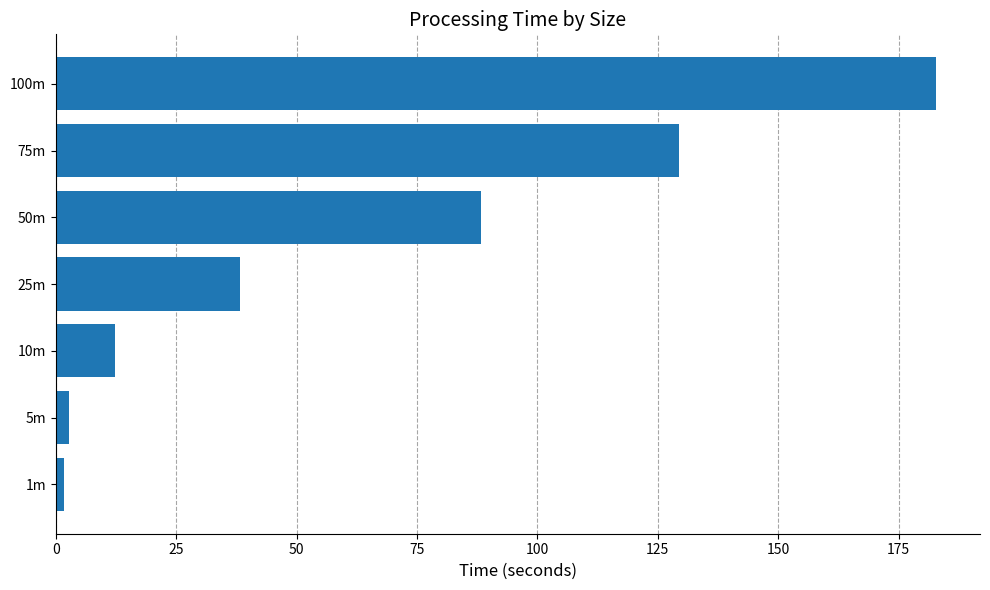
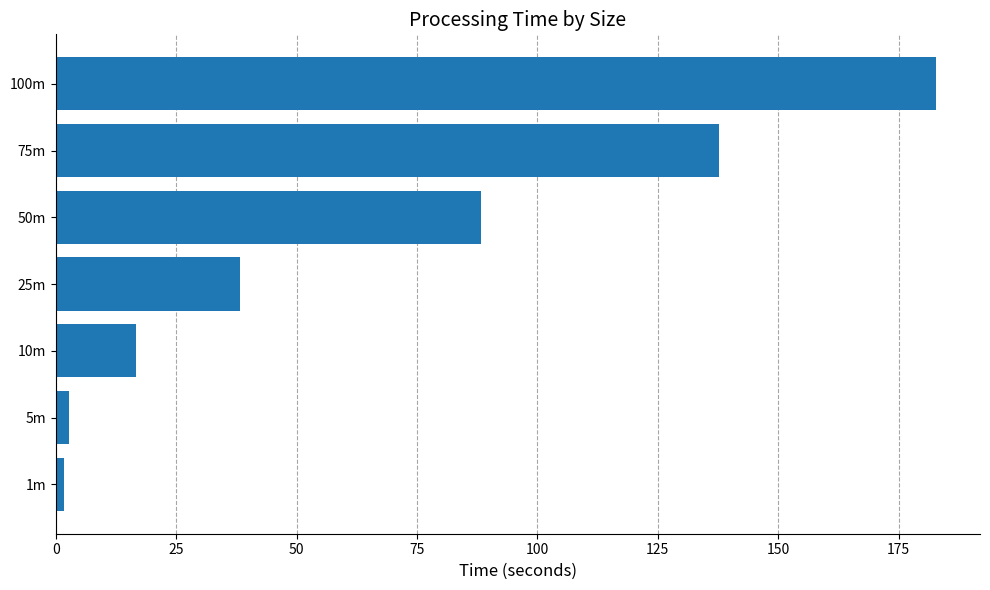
  {
    "100m": 183,
-   "75m": 129,
+   "75m": 138,
    "50m": 88,
    "25m": 38,
-   "10m": 12,
+   "10m": 17,
    "5m": 3,
    "1m": 2
  }
